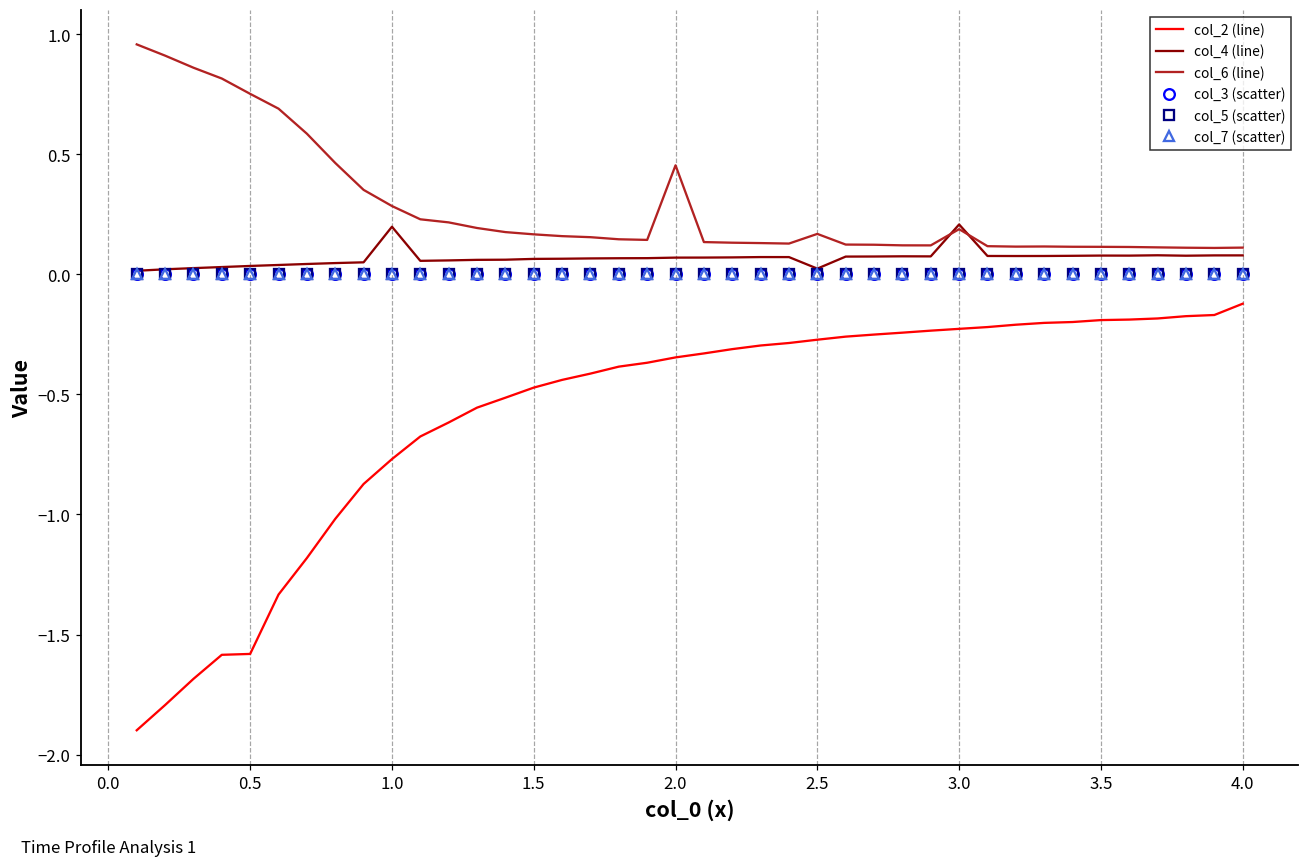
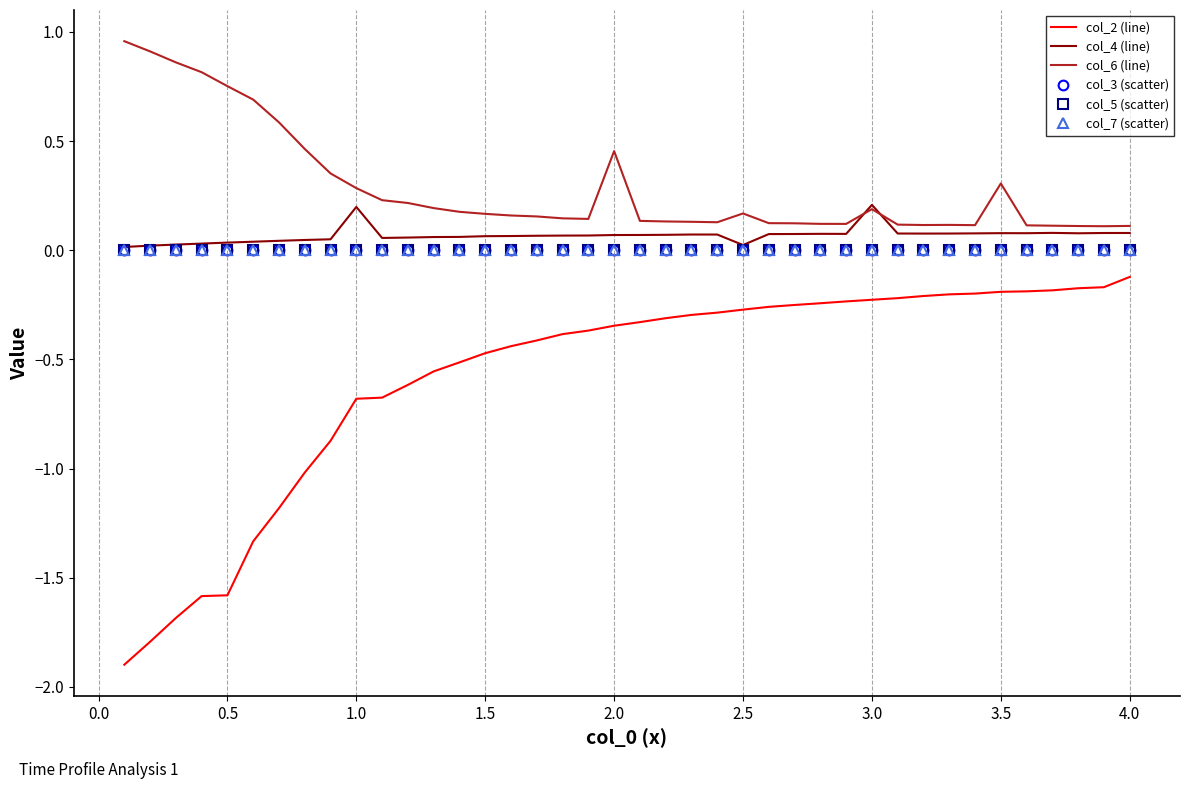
  {
    "col_2 (line)": {
      "0.5": -1.58,
-     "1.0": -0.77,
+     "1.0": -0.68,
      "1.5": -0.47,
      "2.0": -0.35,
      "2.5": -0.27,
      "3.0": -0.23,
      "3.5": -0.19,
      "4.0": -0.12
    },
    "col_4 (line)": {
      "0.5": 0.03,
      "1.0": 0.20,
      "1.5": 0.06,
      "2.0": 0.07,
      "2.5": 0.02,
      "3.0": 0.21,
      "3.5": 0.08,
      "4.0": 0.08
    },
    "col_6 (line)": {
      "0.5": 0.75,
      "1.0": 0.28,
      "1.5": 0.17,
      "2.0": 0.45,
      "2.5": 0.17,
      "3.0": 0.19,
-     "3.5": 0.11,
+     "3.5": 0.31,
      "4.0": 0.11
    }
  }
